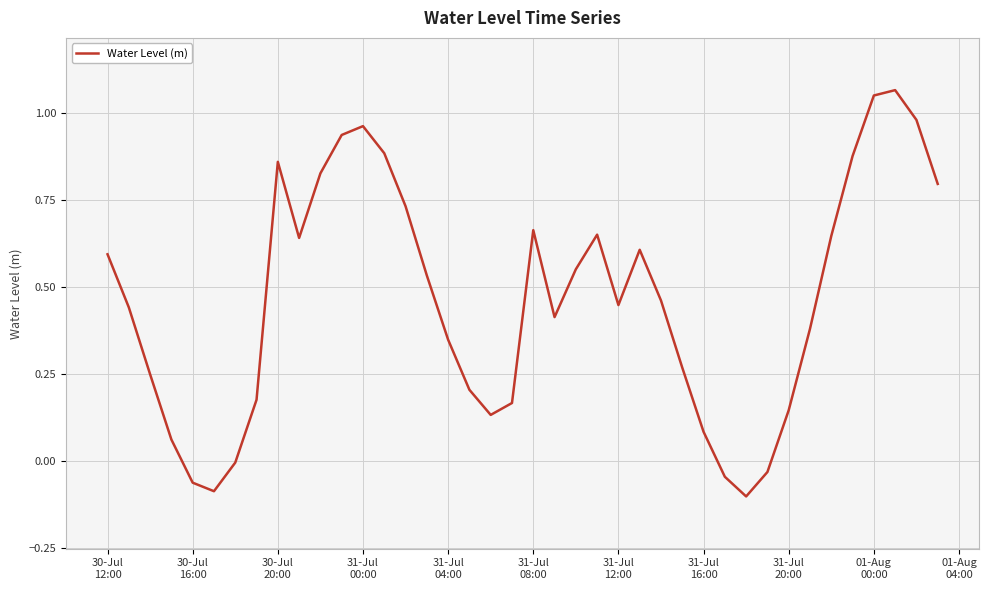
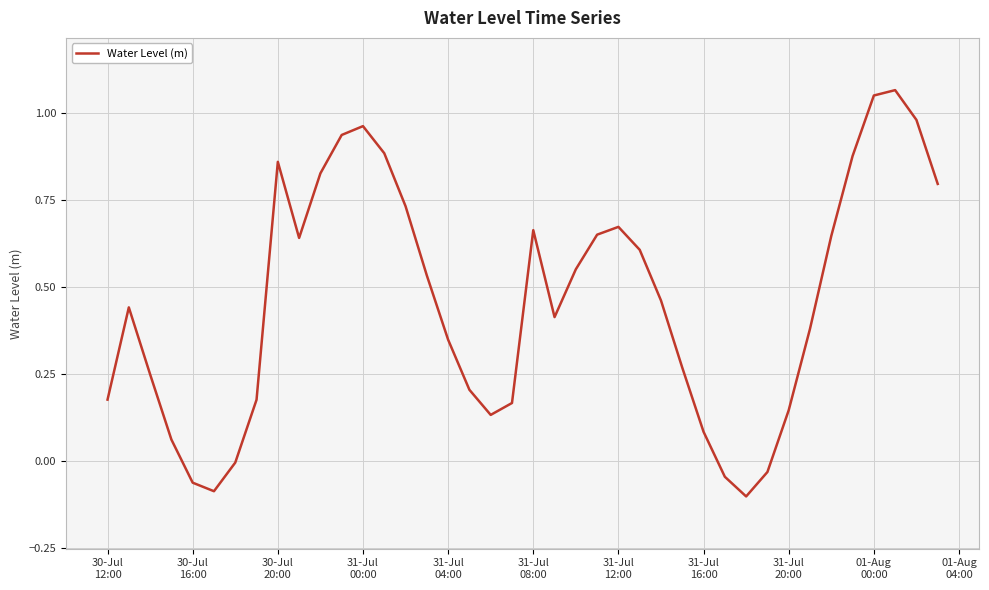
  {
-   "30-Jul 12:00": 0.59,
+   "30-Jul 12:00": 0.18,
    "30-Jul 16:00": -0.06,
    "30-Jul 20:00": 0.86,
    "31-Jul 00:00": 0.96,
    "31-Jul 04:00": 0.35,
    "31-Jul 08:00": 0.66,
-   "31-Jul 12:00": 0.45,
+   "31-Jul 12:00": 0.67,
    "31-Jul 16:00": 0.08,
    "31-Jul 20:00": 0.15,
    "01-Aug 00:00": 1.05
  }
